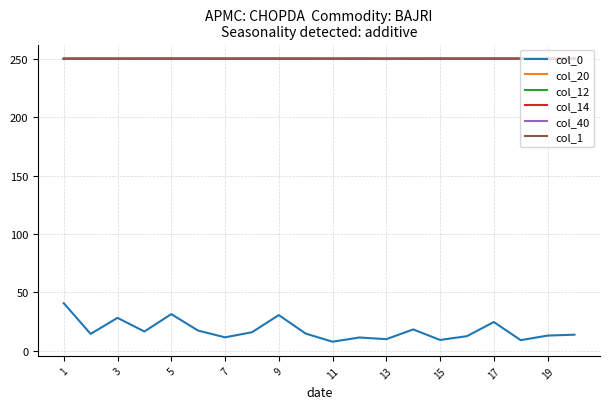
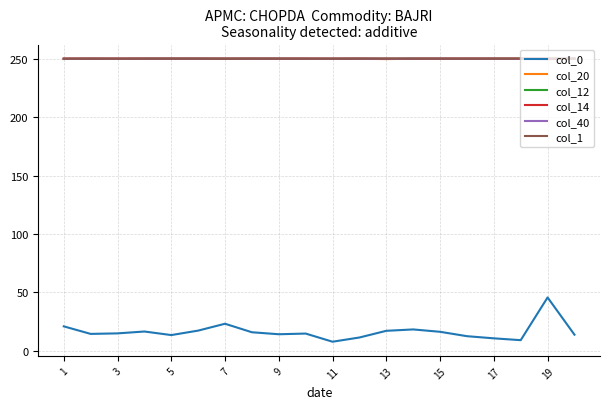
  {
    "col_0": {
-     "1": 41,
-     "3": 28,
-     "5": 31,
-     "7": 11,
-     "9": 31,
+     "1": 21,
+     "3": 15,
+     "5": 13,
+     "7": 23,
+     "9": 14,
      "11": 8,
-     "13": 10,
-     "15": 9,
-     "17": 25,
-     "19": 13
+     "13": 17,
+     "15": 16,
+     "17": 11,
+     "19": 46
    },
    "col_1": {
      "1": 250,
      "3": 250,
      "5": 250,
      "7": 250,
      "9": 250,
      "11": 250,
      "13": 250,
      "15": 250,
      "17": 250
    }
  }
